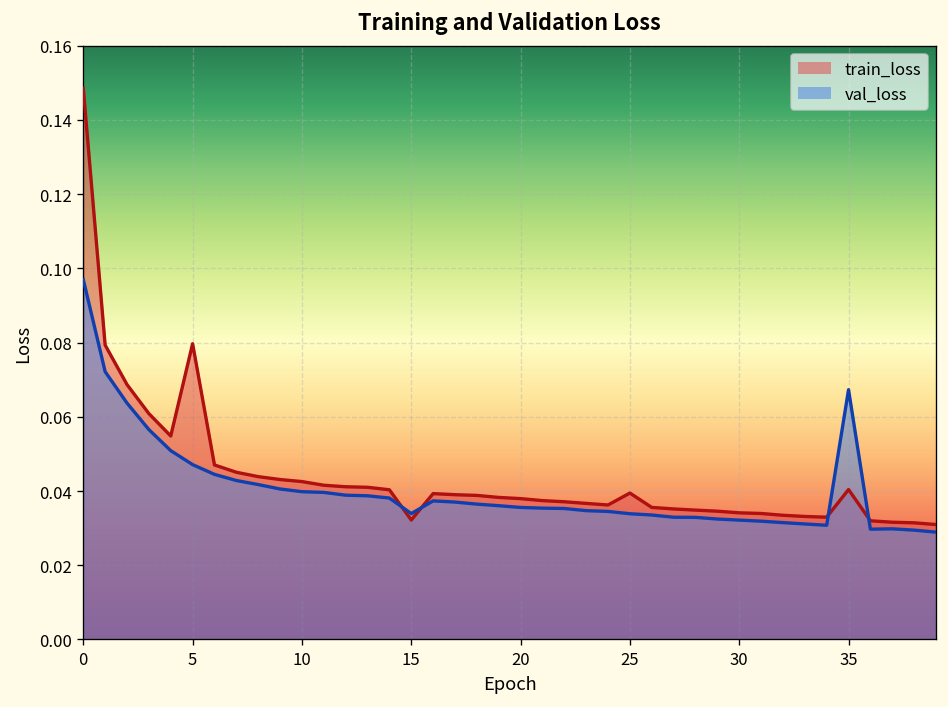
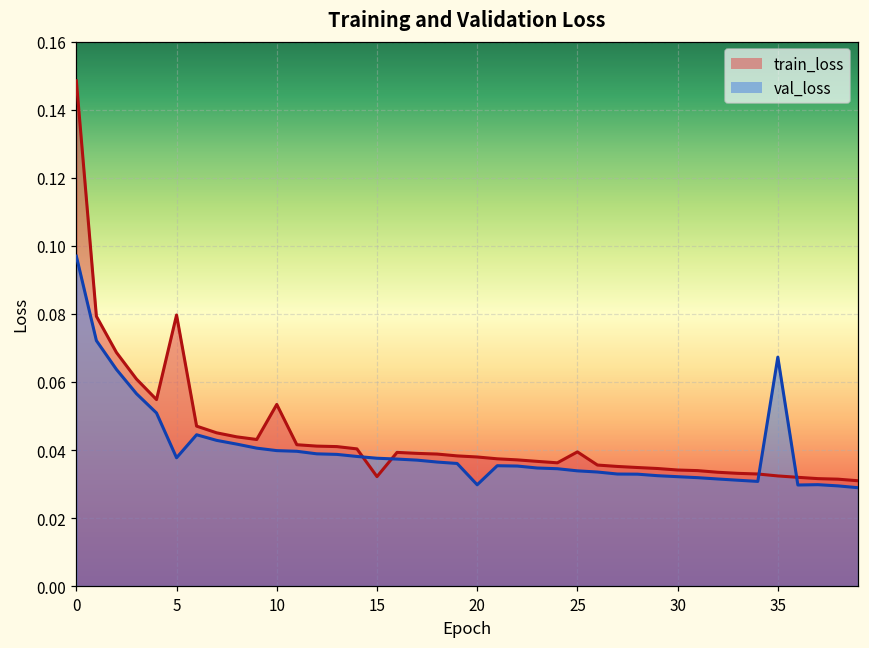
  {
    "train_loss": {
      "0": 0.149,
      "5": 0.080,
-     "10": 0.043,
+     "10": 0.053,
      "15": 0.032,
      "20": 0.038,
      "25": 0.039,
      "30": 0.034,
-     "35": 0.040
+     "35": 0.032
    },
    "val_loss": {
      "0": 0.097,
-     "5": 0.047,
+     "5": 0.038,
      "10": 0.040,
-     "15": 0.034,
-     "20": 0.036,
+     "15": 0.038,
+     "20": 0.030,
      "25": 0.034,
      "30": 0.032,
      "35": 0.067
    }
  }
